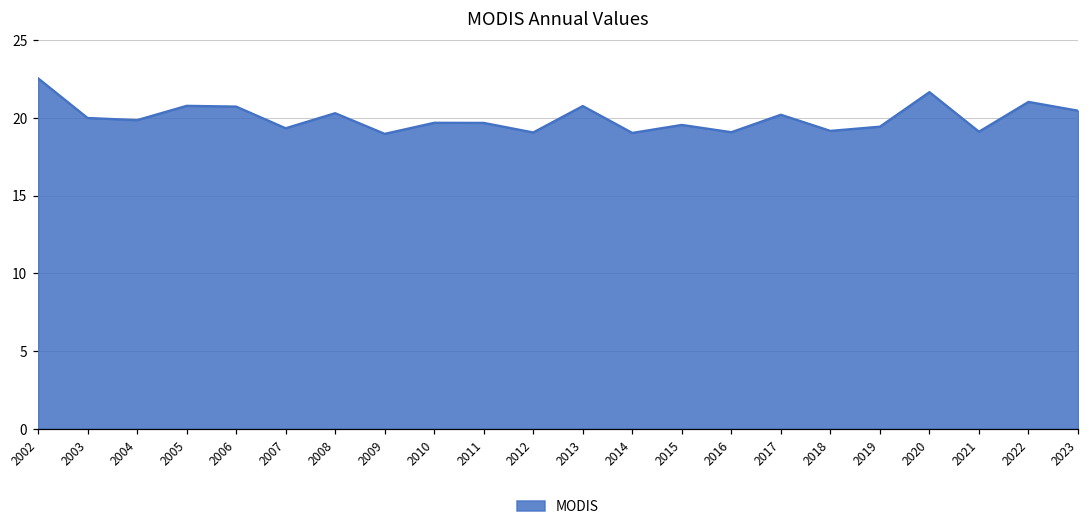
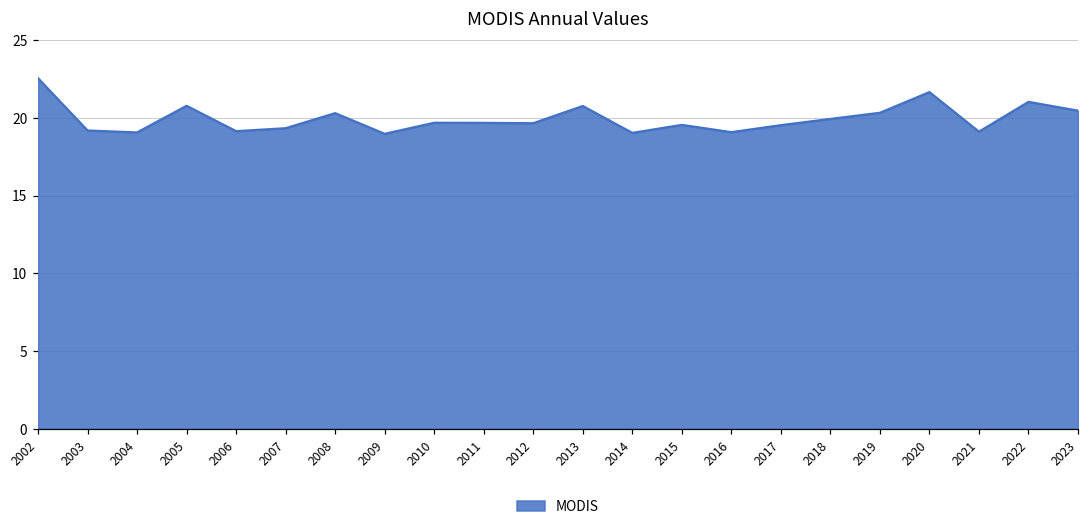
  {
    "2002": 22.6,
-   "2003": 20.0,
-   "2004": 19.9,
+   "2003": 19.2,
+   "2004": 19.1,
    "2005": 20.8,
-   "2006": 20.7,
+   "2006": 19.2,
    "2007": 19.3,
    "2008": 20.3,
    "2009": 19.0,
    "2010": 19.7,
    "2011": 19.7,
-   "2012": 19.1,
+   "2012": 19.7,
    "2013": 20.8,
    "2014": 19.0,
    "2015": 19.6,
    "2016": 19.1,
-   "2017": 20.2,
-   "2018": 19.2,
-   "2019": 19.4,
+   "2017": 19.5,
+   "2018": 19.9,
+   "2019": 20.3,
    "2020": 21.7,
    "2021": 19.1,
    "2022": 21.0,
    "2023": 20.5
  }
